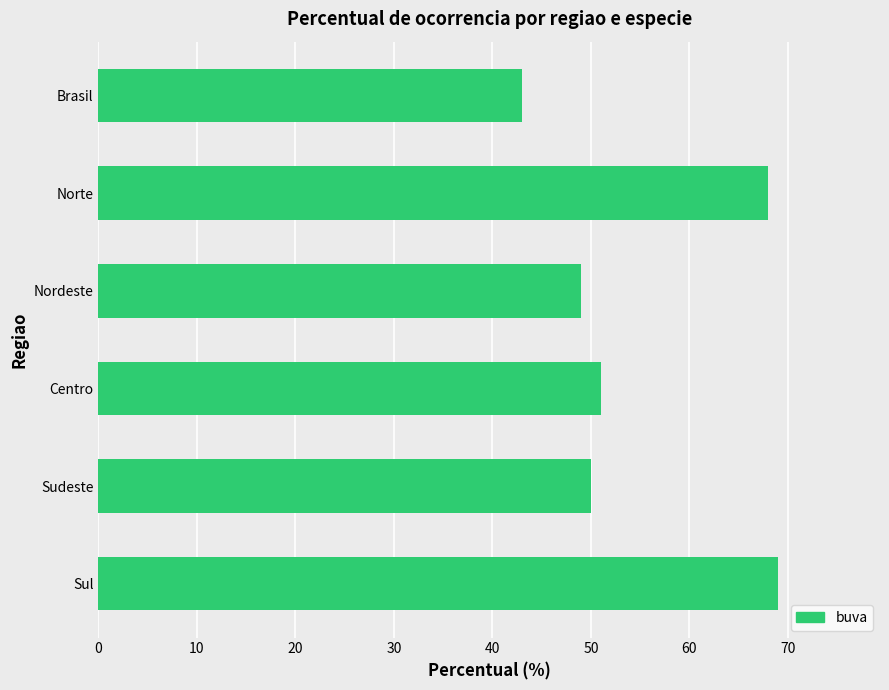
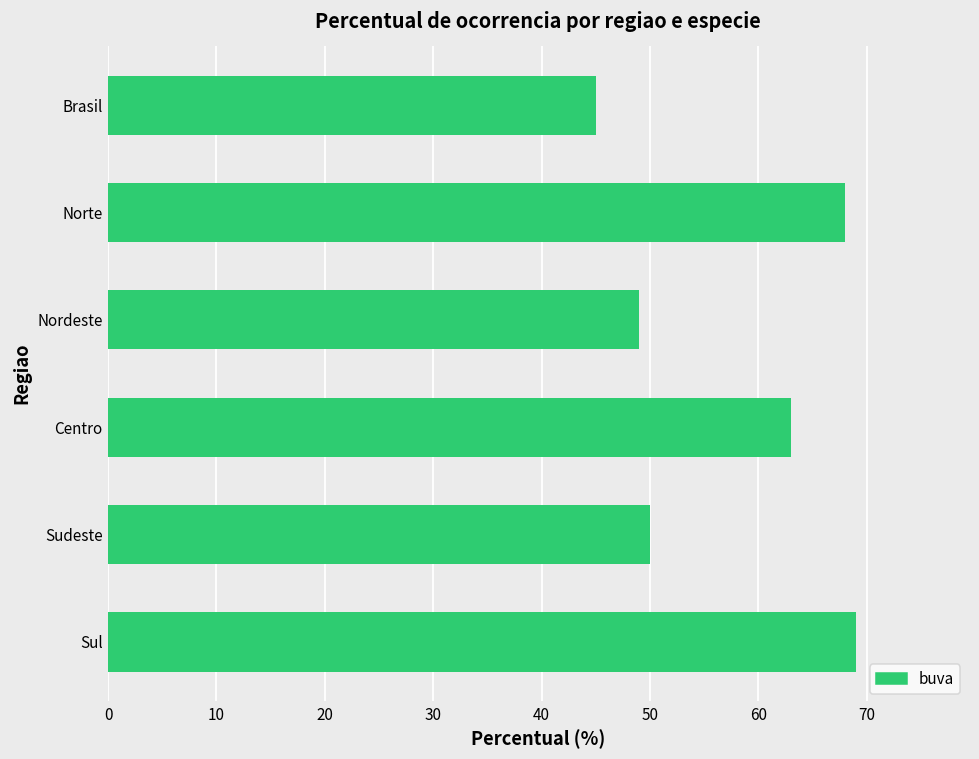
  {
-   "Brasil": 43,
+   "Brasil": 45,
    "Norte": 68,
    "Nordeste": 49,
-   "Centro": 51,
+   "Centro": 63,
    "Sudeste": 50,
    "Sul": 69
  }
